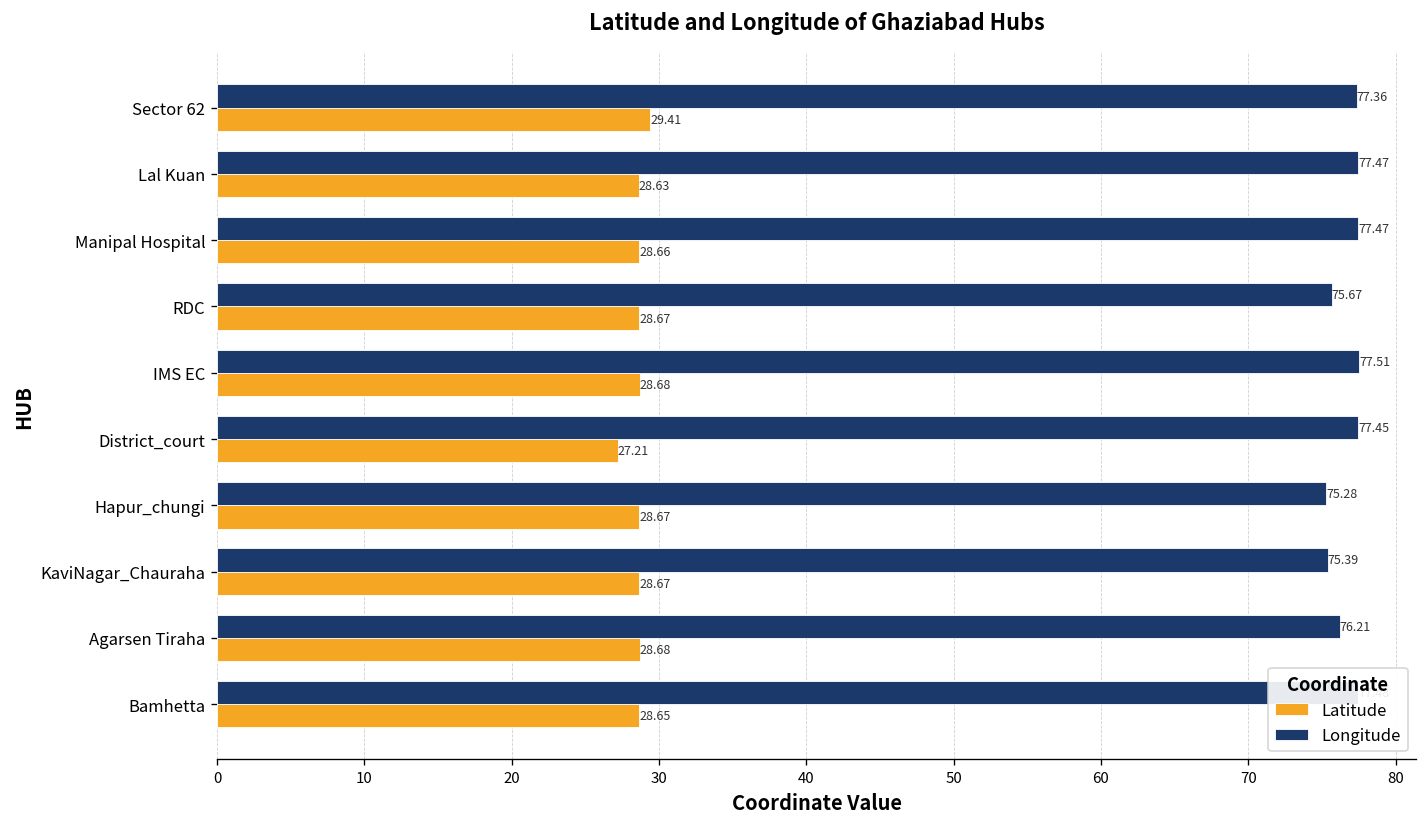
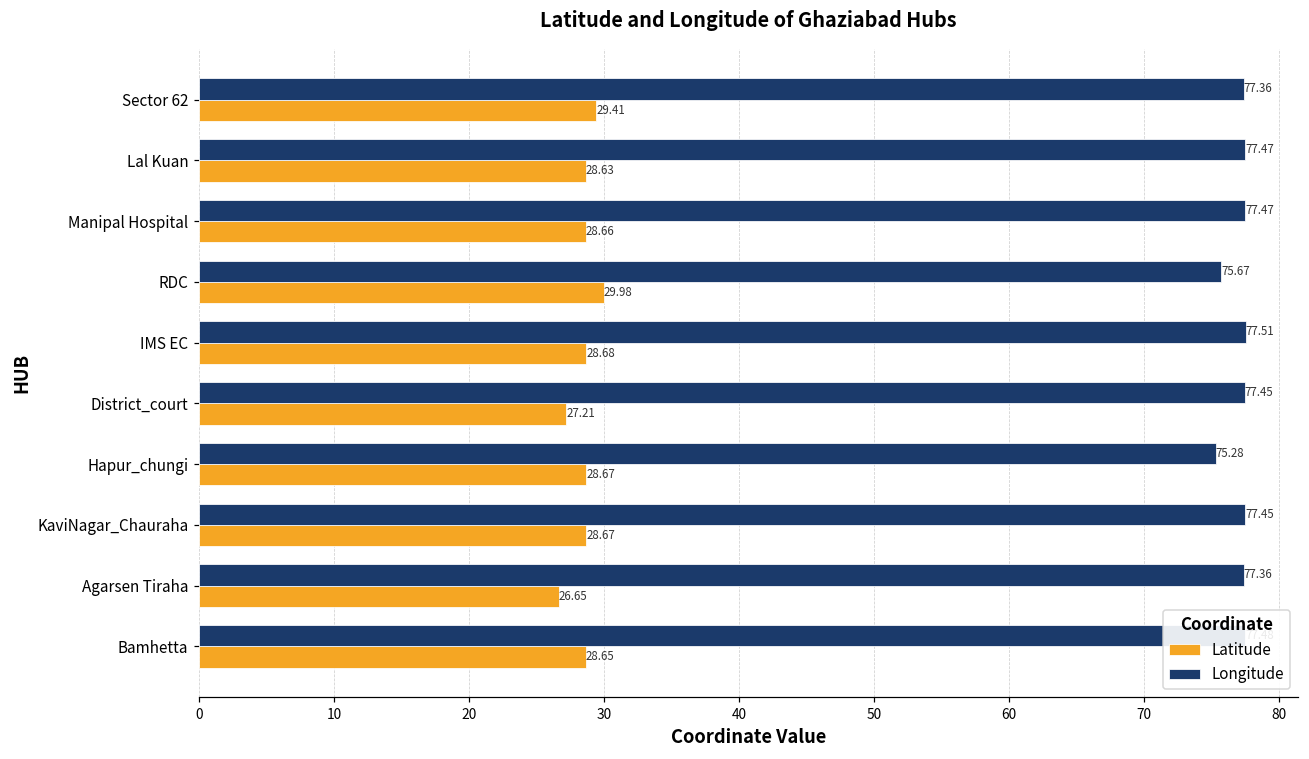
  {
    "Latitude": {
      "Sector 62": 29.41,
      "Lal Kuan": 28.63,
      "Manipal Hospital": 28.66,
-     "RDC": 28.67,
+     "RDC": 29.98,
      "IMS EC": 28.68,
      "District_court": 27.21,
      "Hapur_chungi": 28.67,
      "KaviNagar_Chauraha": 28.67,
-     "Agarsen Tiraha": 28.68,
+     "Agarsen Tiraha": 26.65,
      "Bamhetta": 28.65
    },
    "Longitude": {
      "Sector 62": 77.36,
      "Lal Kuan": 77.47,
      "Manipal Hospital": 77.47,
      "RDC": 75.67,
      "IMS EC": 77.51,
      "District_court": 77.45,
      "Hapur_chungi": 75.28,
-     "KaviNagar_Chauraha": 75.39,
-     "Agarsen Tiraha": 76.21
+     "KaviNagar_Chauraha": 77.45,
+     "Agarsen Tiraha": 77.36
    }
  }
